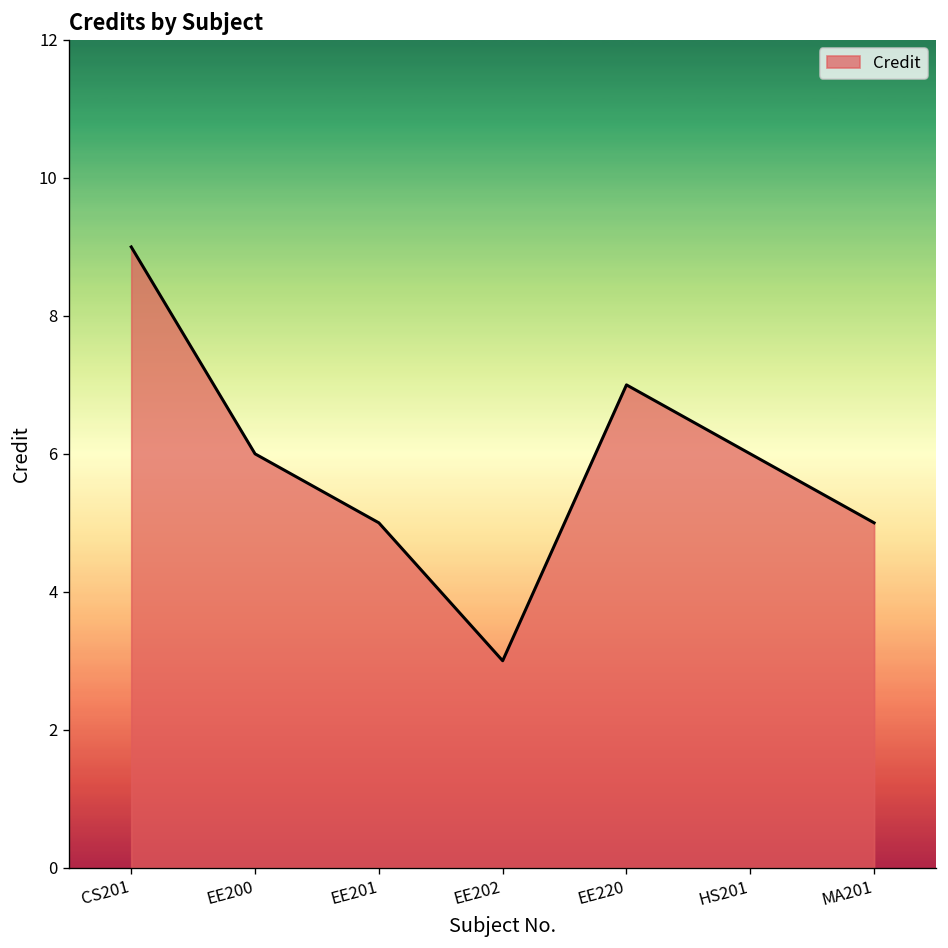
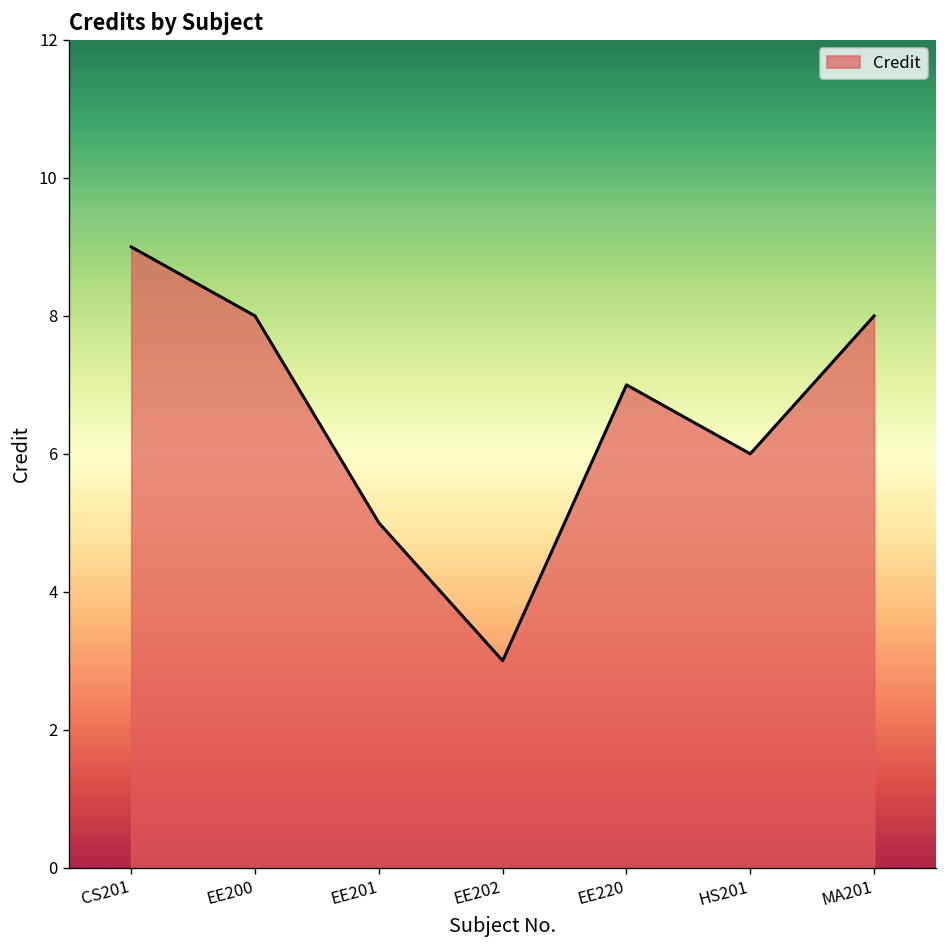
  {
    "CS201": 9,
-   "EE200": 6,
+   "EE200": 8,
    "EE201": 5,
    "EE202": 3,
    "EE220": 7,
    "HS201": 6,
-   "MA201": 5
+   "MA201": 8
  }
